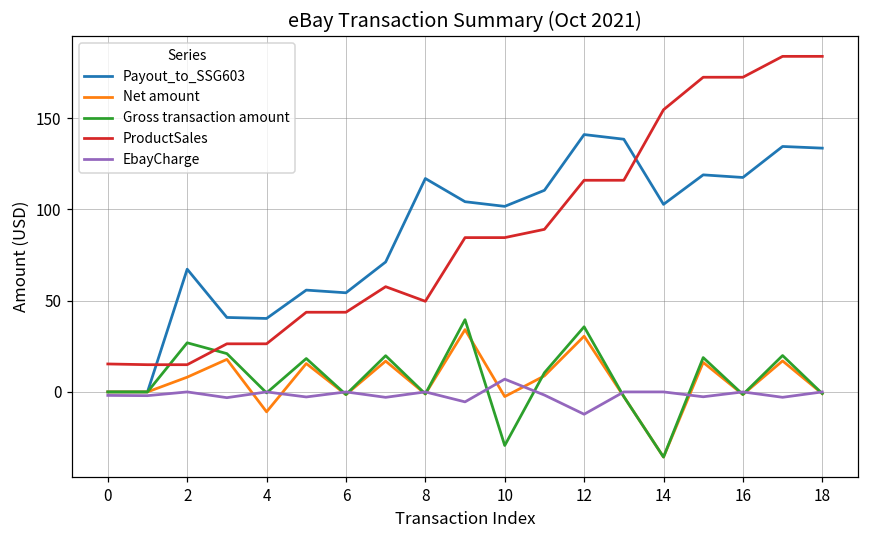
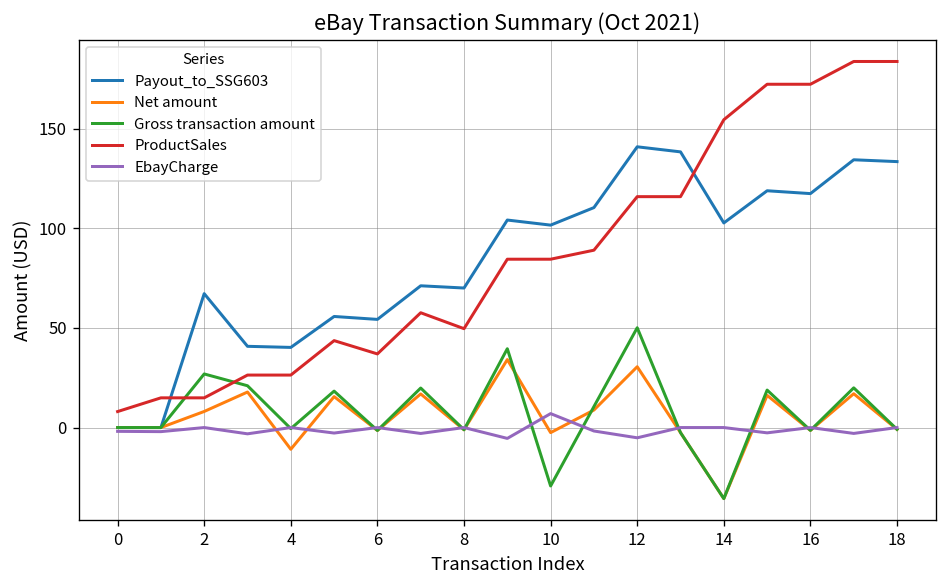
  {
    "Payout_to_SSG603": {
      "2": 67,
      "4": 40,
      "6": 54,
-     "8": 117,
+     "8": 70,
      "10": 102,
      "12": 141,
      "14": 103,
      "16": 118,
      "18": 134
    },
    "Net amount": {
      "2": 8,
      "4": -11,
      "10": -3,
      "12": 31
    },
    "Gross transaction amount": {
      "2": 27,
      "10": -29,
-     "12": 36
+     "12": 50
    },
    "ProductSales": {
-     "0": 15,
+     "0": 8,
      "2": 15,
      "4": 26,
-     "6": 44,
+     "6": 37,
      "8": 50,
      "10": 85,
      "12": 116,
      "14": 155,
      "16": 172,
      "18": 184
    },
    "EbayCharge": {
      "0": -2,
      "2": 0,
      "10": 7,
-     "12": -12,
+     "12": -5,
      "14": 0
    }
  }
